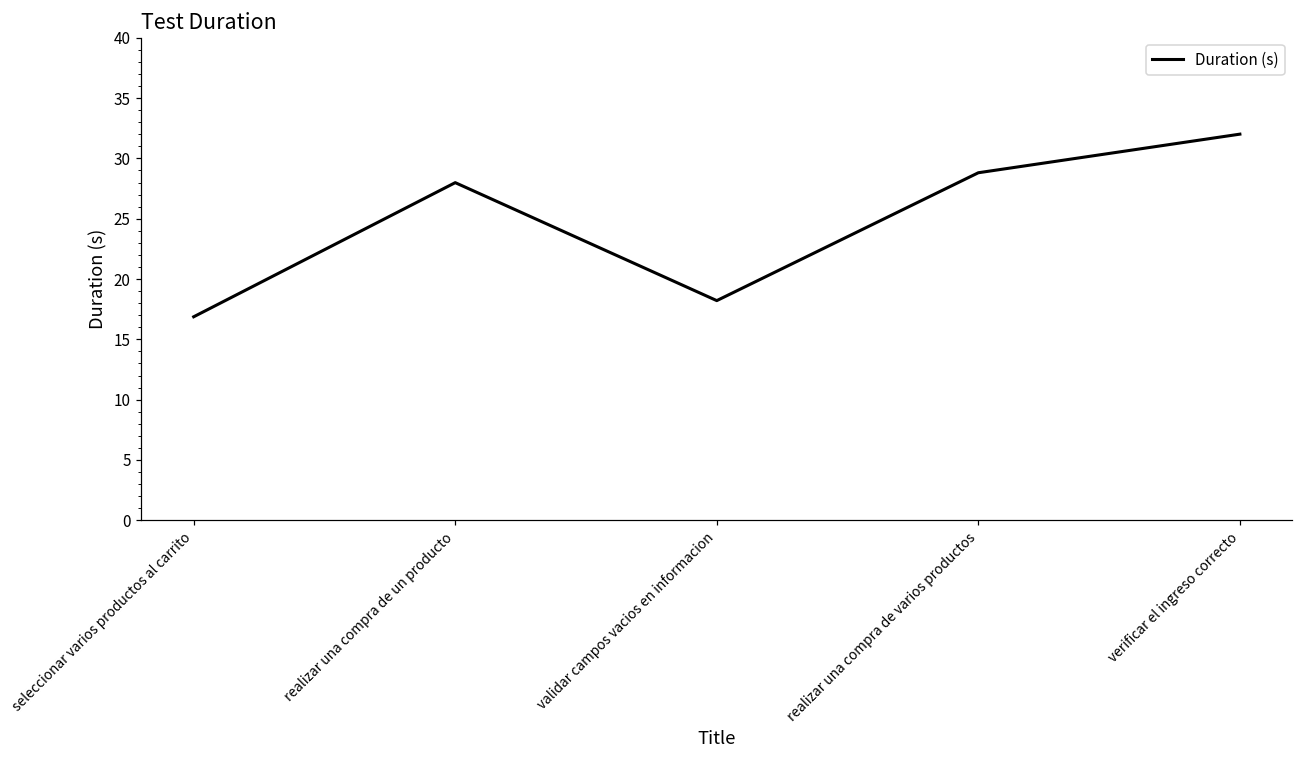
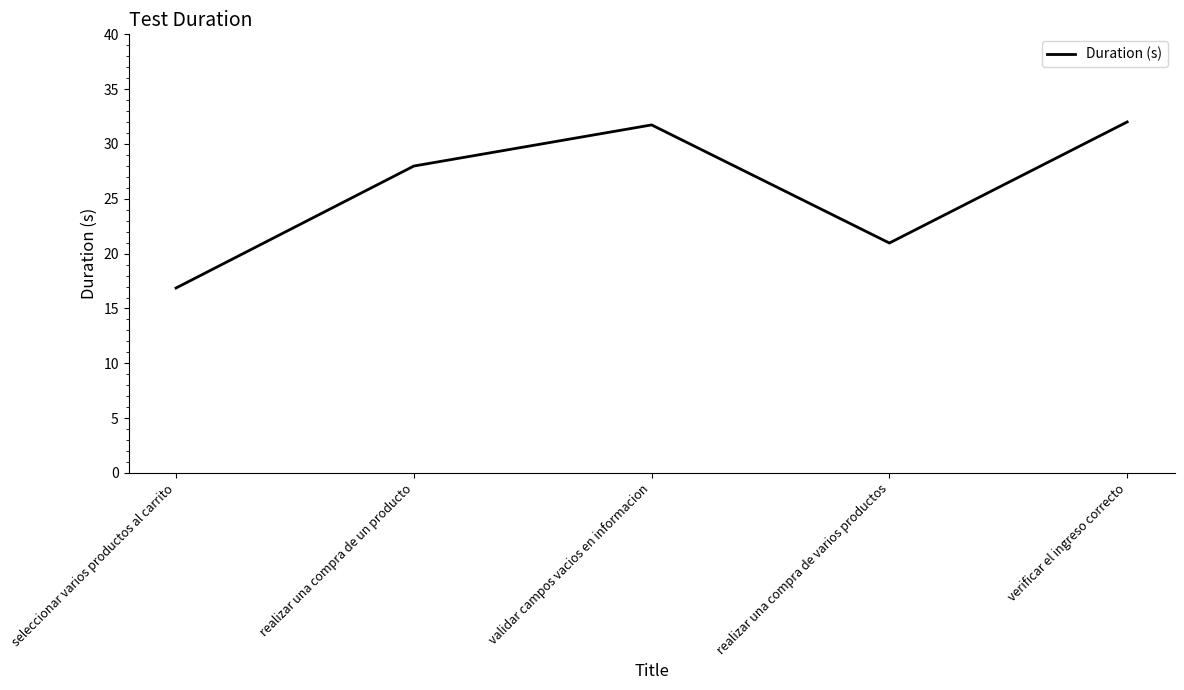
  {
    "seleccionar varios productos al carrito": 16.9,
    "realizar una compra de un producto": 28.0,
-   "validar campos vacios en informacion": 18.2,
-   "realizar una compra de varios productos": 28.8,
+   "validar campos vacios en informacion": 31.7,
+   "realizar una compra de varios productos": 21.0,
    "verificar el ingreso correcto": 32.0
  }
